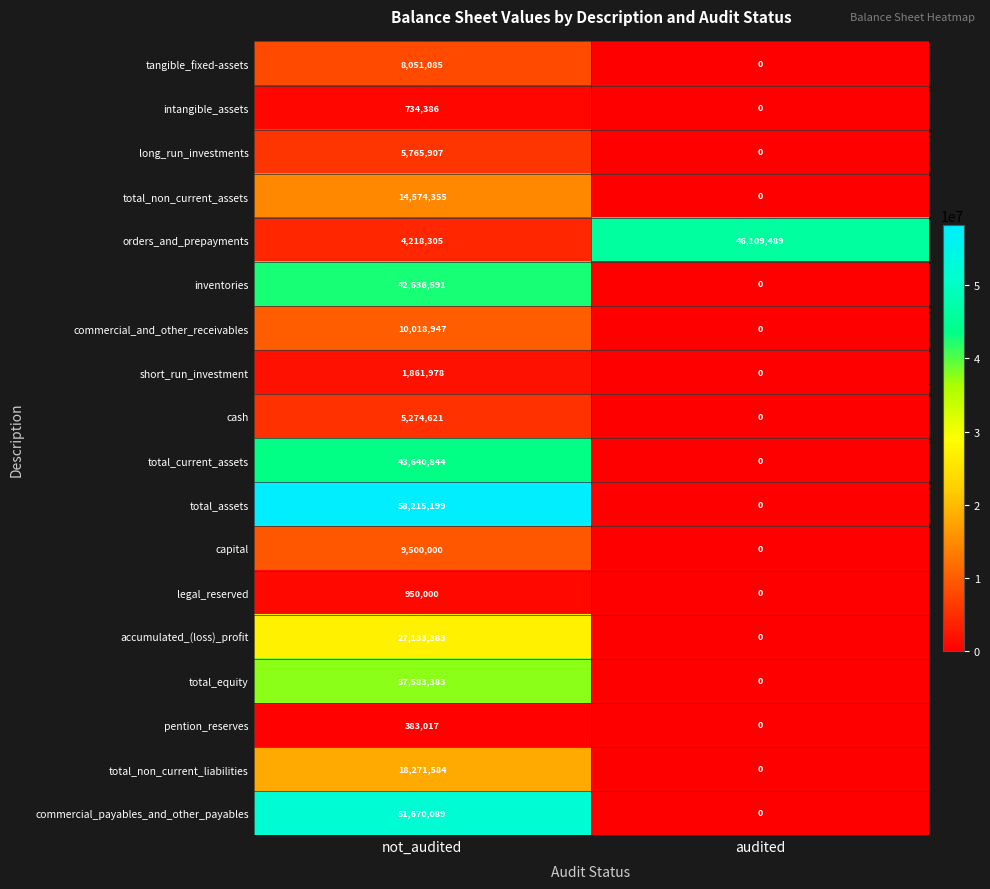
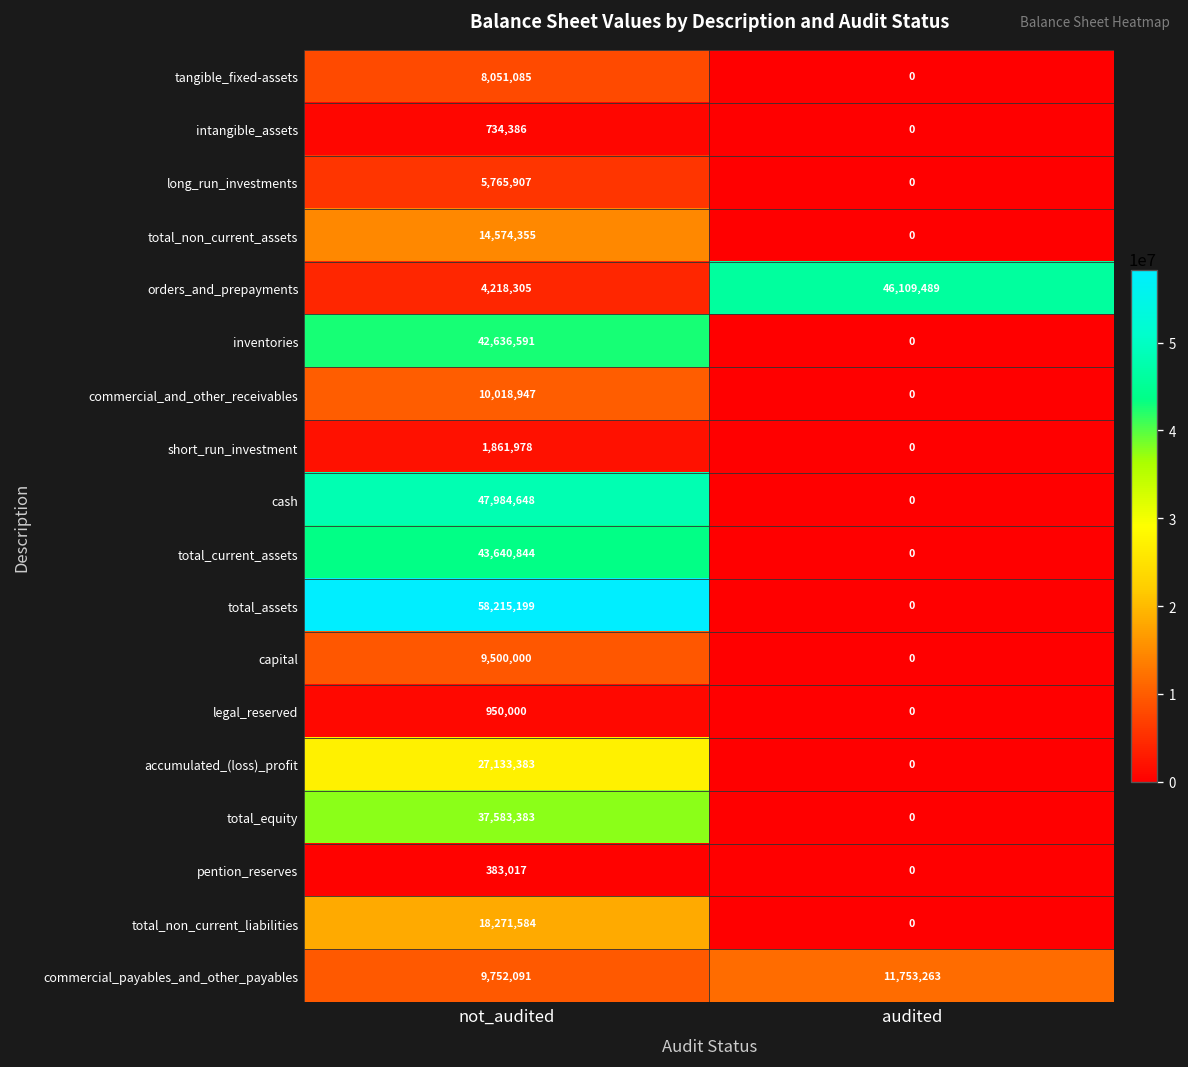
  {
    "tangible_fixed-assets": {
      "not_audited": "8,051,085",
      "audited": "0"
    },
    "intangible_assets": {
      "not_audited": "734,386",
      "audited": "0"
    },
    "long_run_investments": {
      "not_audited": "5,765,907",
      "audited": "0"
    },
    "total_non_current_assets": {
      "not_audited": "14,574,355",
      "audited": "0"
    },
    "orders_and_prepayments": {
      "not_audited": "4,218,305",
      "audited": "46,109,489"
    },
    "inventories": {
      "not_audited": "42,636,591",
      "audited": "0"
    },
    "commercial_and_other_receivables": {
      "not_audited": "10,018,947",
      "audited": "0"
    },
    "short_run_investment": {
      "not_audited": "1,861,978",
      "audited": "0"
    },
    "cash": {
-     "not_audited": "5,274,621",
+     "not_audited": "47,984,648",
      "audited": "0"
    },
    "total_current_assets": {
      "not_audited": "43,640,844",
      "audited": "0"
    },
    "total_assets": {
      "not_audited": "58,215,199",
      "audited": "0"
    },
    "capital": {
      "not_audited": "9,500,000",
      "audited": "0"
    },
    "legal_reserved": {
      "not_audited": "950,000",
      "audited": "0"
    },
    "accumulated_(loss)_profit": {
      "not_audited": "27,133,383",
      "audited": "0"
    },
    "total_equity": {
      "not_audited": "37,583,383",
      "audited": "0"
    },
    "pention_reserves": {
      "not_audited": "383,017",
      "audited": "0"
    },
    "total_non_current_liabilities": {
      "not_audited": "18,271,584",
      "audited": "0"
    },
    "commercial_payables_and_other_payables": {
-     "not_audited": "51,670,089",
-     "audited": "0"
+     "not_audited": "9,752,091",
+     "audited": "11,753,263"
    }
  }
